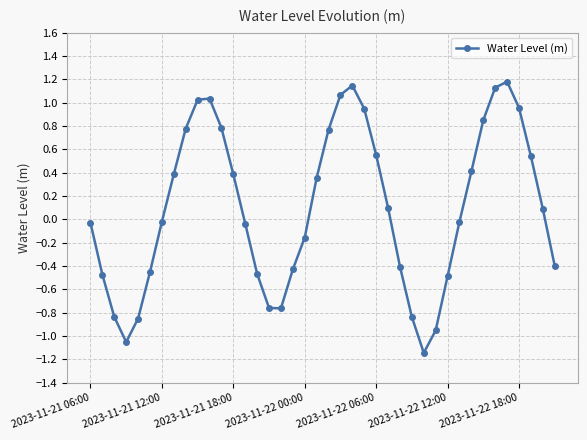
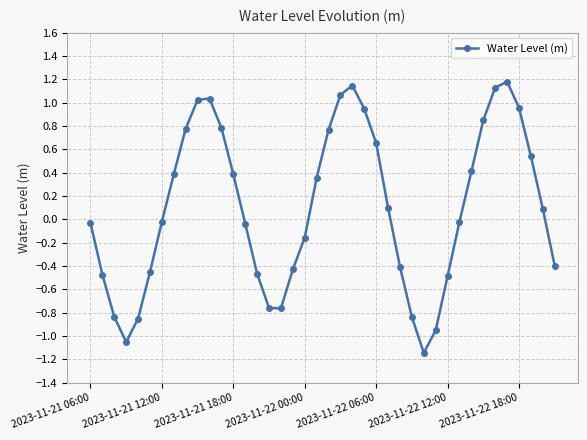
  {
    "2023-11-21 06:00": -0.03,
    "2023-11-21 12:00": -0.02,
    "2023-11-21 18:00": 0.39,
    "2023-11-22 00:00": -0.16,
-   "2023-11-22 06:00": 0.55,
+   "2023-11-22 06:00": 0.65,
    "2023-11-22 12:00": -0.49,
    "2023-11-22 18:00": 0.96
  }
